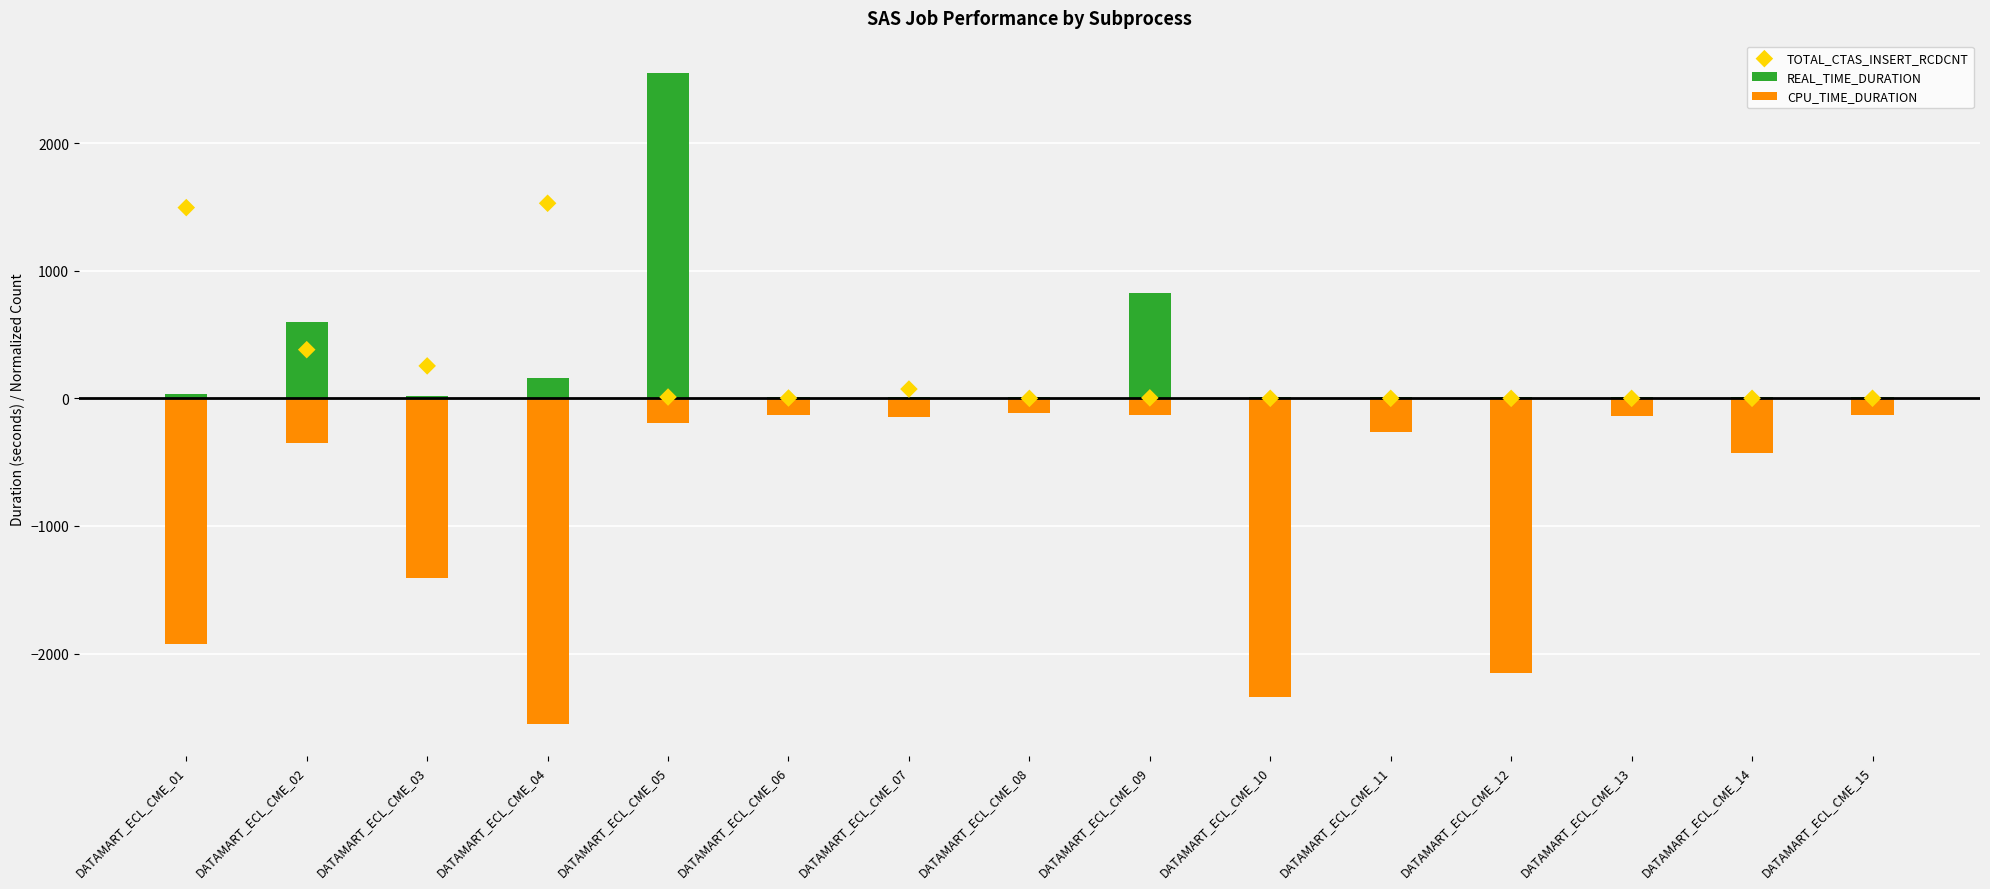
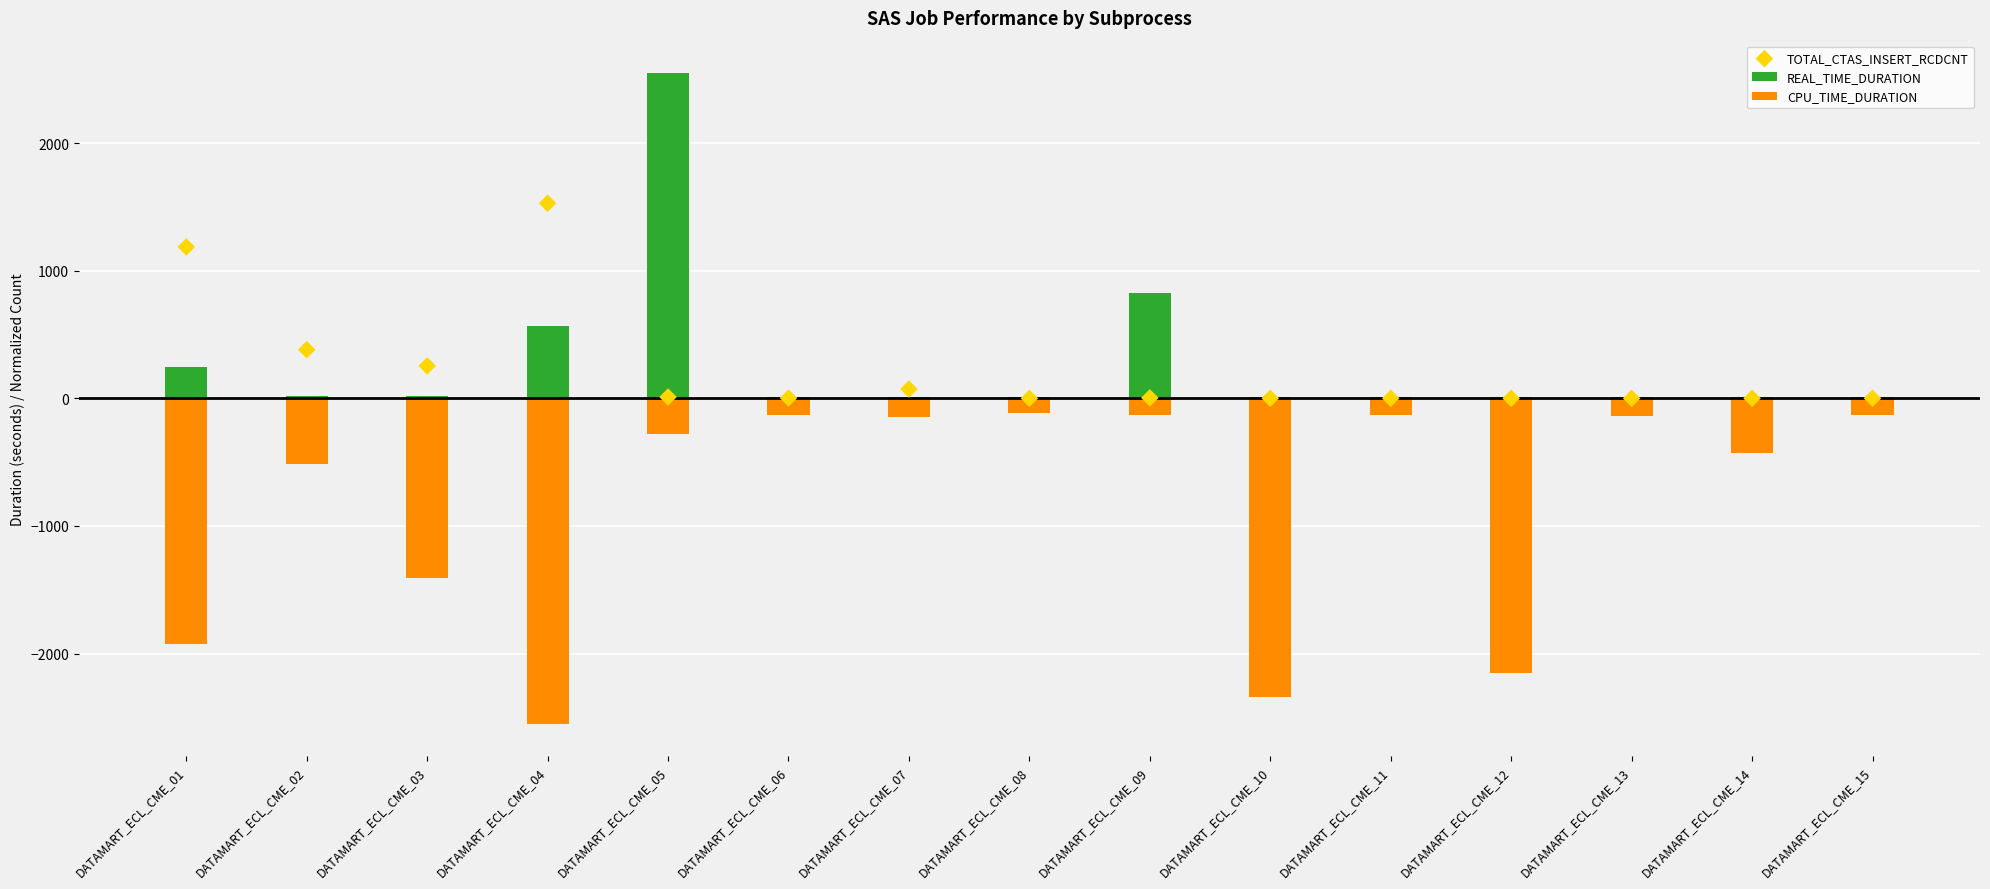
  {
    "REAL_TIME_DURATION": {
-     "DATAMART_ECL_CME_01": 30,
-     "DATAMART_ECL_CME_02": 600,
+     "DATAMART_ECL_CME_01": 250,
+     "DATAMART_ECL_CME_02": 20,
      "DATAMART_ECL_CME_03": 20,
-     "DATAMART_ECL_CME_04": 160,
+     "DATAMART_ECL_CME_04": 570,
      "DATAMART_ECL_CME_05": 2550,
      "DATAMART_ECL_CME_09": 830
    },
    "TOTAL_CTAS_INSERT_RCDCNT": {
-     "DATAMART_ECL_CME_01": 1500
+     "DATAMART_ECL_CME_01": 1190
    },
    "CPU_TIME_DURATION": {
      "DATAMART_ECL_CME_01": -1920,
-     "DATAMART_ECL_CME_02": -350,
+     "DATAMART_ECL_CME_02": -510,
      "DATAMART_ECL_CME_03": -1400,
      "DATAMART_ECL_CME_04": -2550,
-     "DATAMART_ECL_CME_05": -190,
+     "DATAMART_ECL_CME_05": -280,
      "DATAMART_ECL_CME_06": -130,
      "DATAMART_ECL_CME_07": -140,
      "DATAMART_ECL_CME_08": -120,
      "DATAMART_ECL_CME_09": -130,
      "DATAMART_ECL_CME_10": -2340,
-     "DATAMART_ECL_CME_11": -260,
+     "DATAMART_ECL_CME_11": -130,
      "DATAMART_ECL_CME_12": -2150,
      "DATAMART_ECL_CME_13": -140,
      "DATAMART_ECL_CME_14": -430,
      "DATAMART_ECL_CME_15": -130
    }
  }
